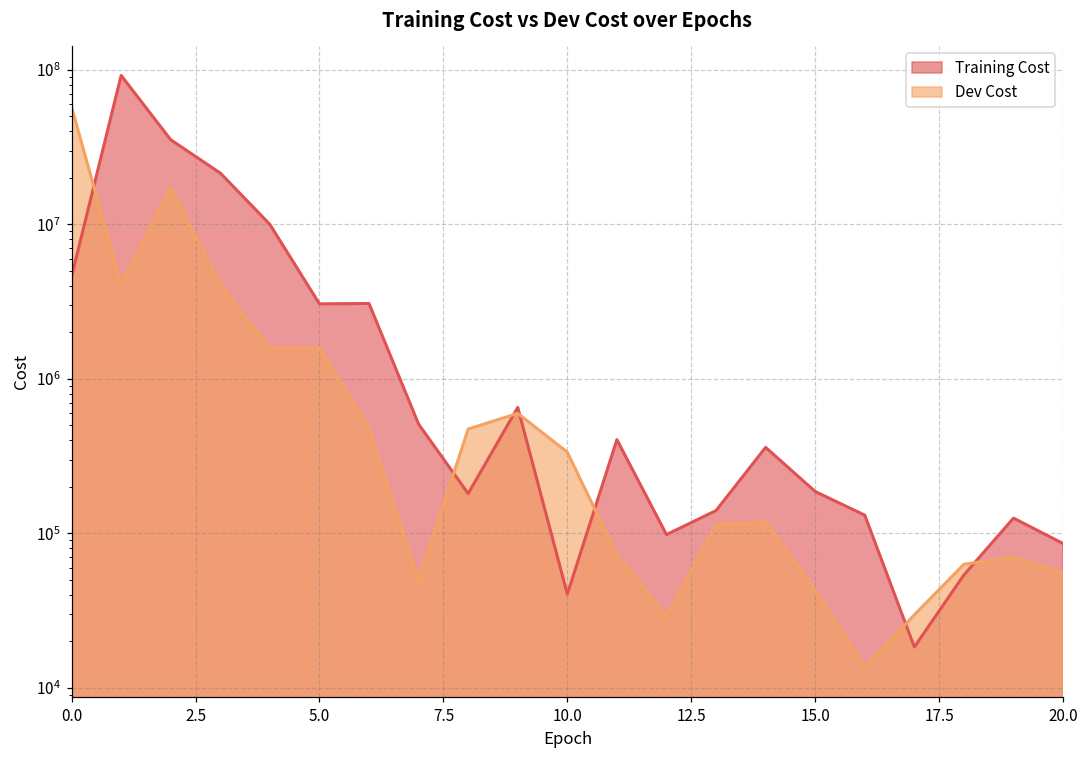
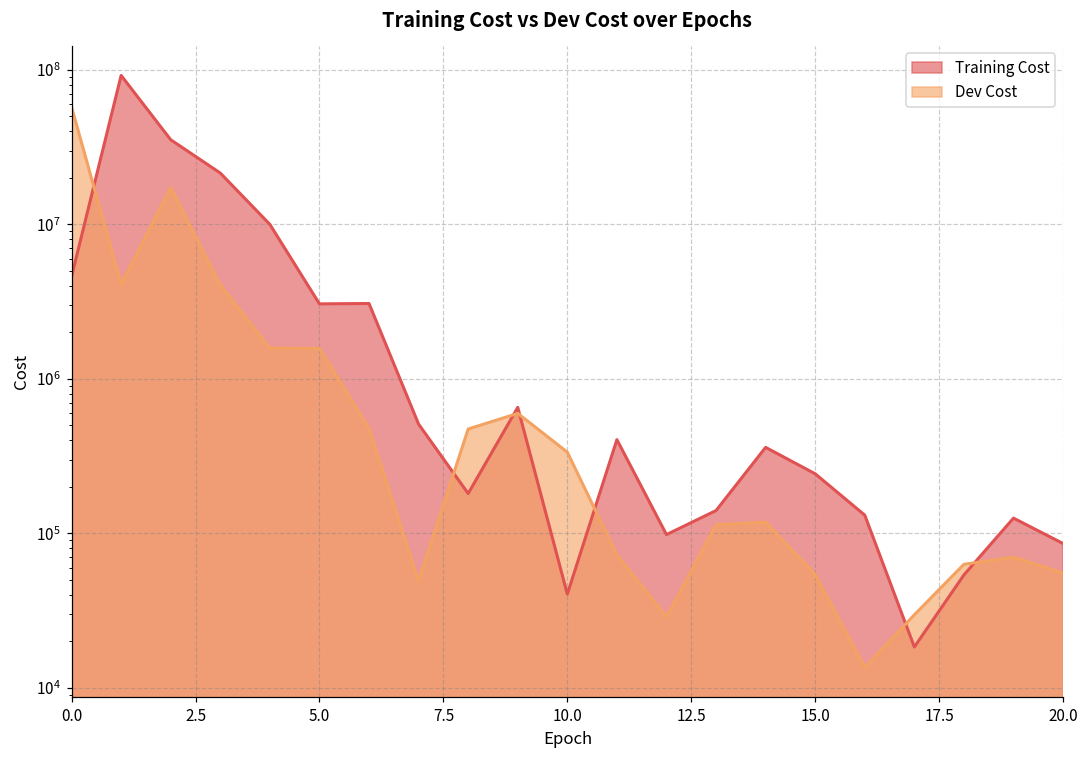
  {
    "Training Cost": {
      "0.0": 4600000,
      "5.0": 3100000,
      "10.0": 40000,
-     "15.0": 190000,
+     "15.0": 240000,
      "20.0": 90000
    },
    "Dev Cost": {
      "0.0": 57000000,
      "5.0": 1600000,
      "10.0": 340000,
-     "15.0": 43000,
+     "15.0": 54000,
      "20.0": 55000
    }
  }
